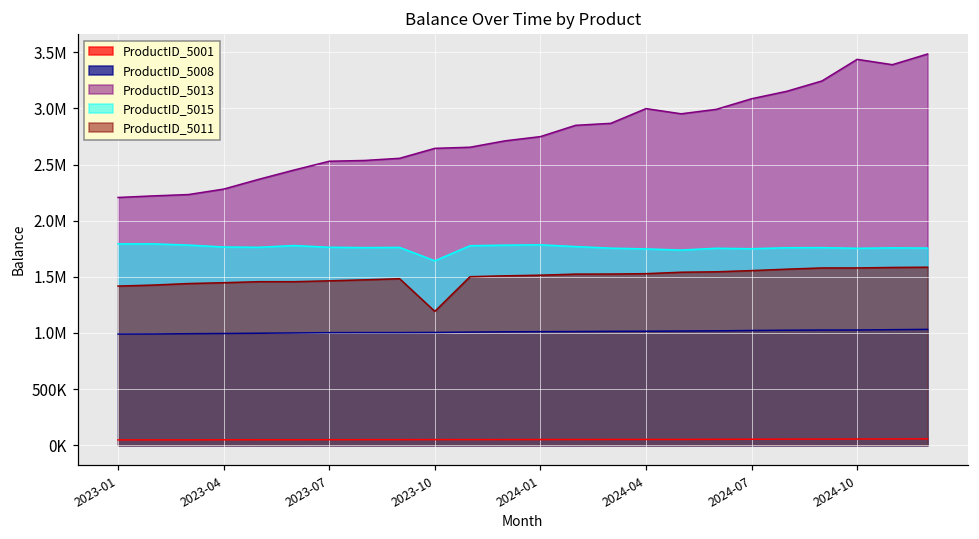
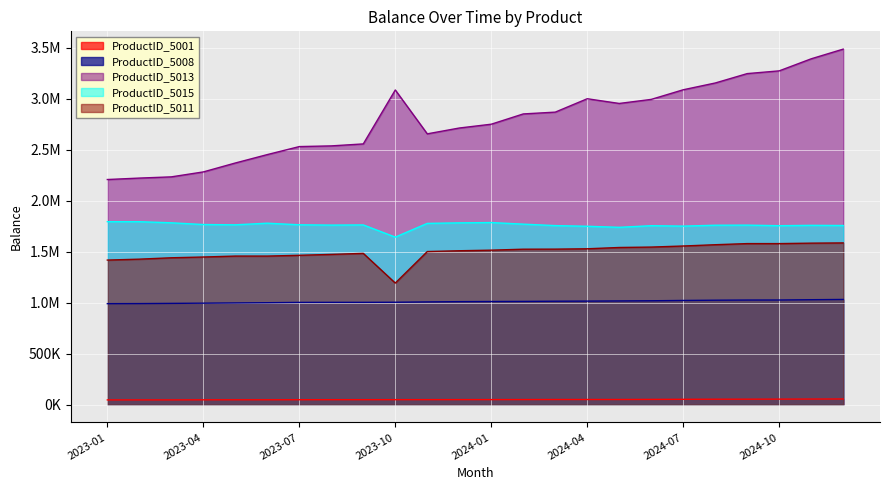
  {
    "ProductID_5001": {
      "2023-01": 50000,
      "2023-04": 50000,
      "2023-07": 50000,
      "2023-10": 50000,
      "2024-01": 50000,
      "2024-04": 50000,
      "2024-07": 50000,
      "2024-10": 50000
    },
    "ProductID_5008": {
      "2023-01": 990000,
      "2023-04": 1000000,
      "2023-07": 1000000,
      "2023-10": 1000000,
      "2024-01": 1010000,
      "2024-04": 1020000,
      "2024-07": 1020000,
      "2024-10": 1030000
    },
    "ProductID_5013": {
      "2023-01": 2210000,
      "2023-04": 2280000,
      "2023-07": 2530000,
-     "2023-10": 2640000,
+     "2023-10": 3080000,
      "2024-01": 2750000,
      "2024-04": 3000000,
      "2024-07": 3090000,
-     "2024-10": 3440000
+     "2024-10": 3270000
    },
    "ProductID_5015": {
      "2023-01": 1790000,
      "2023-04": 1770000,
      "2023-07": 1760000,
      "2023-10": 1640000,
      "2024-01": 1790000,
      "2024-04": 1750000,
      "2024-07": 1750000,
      "2024-10": 1750000
    },
    "ProductID_5011": {
      "2023-01": 1420000,
      "2023-04": 1450000,
      "2023-07": 1460000,
      "2023-10": 1190000,
      "2024-01": 1510000,
      "2024-04": 1530000,
      "2024-07": 1560000,
      "2024-10": 1580000
    }
  }
